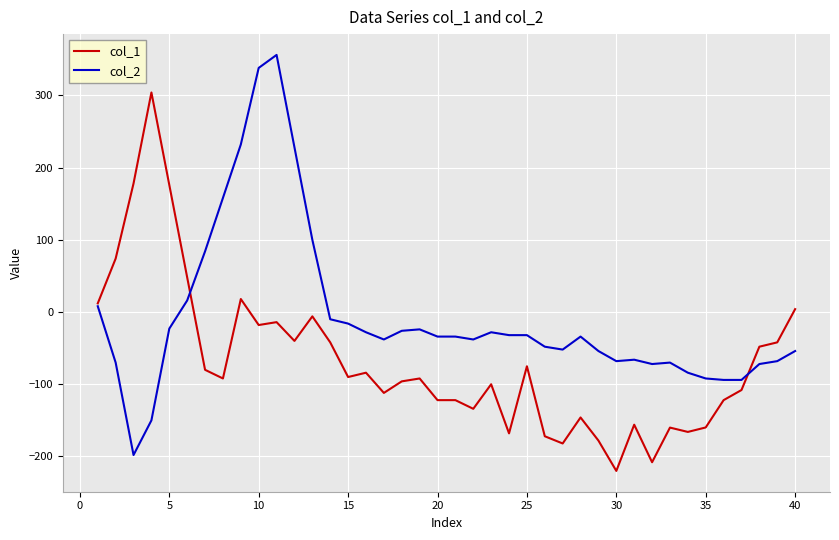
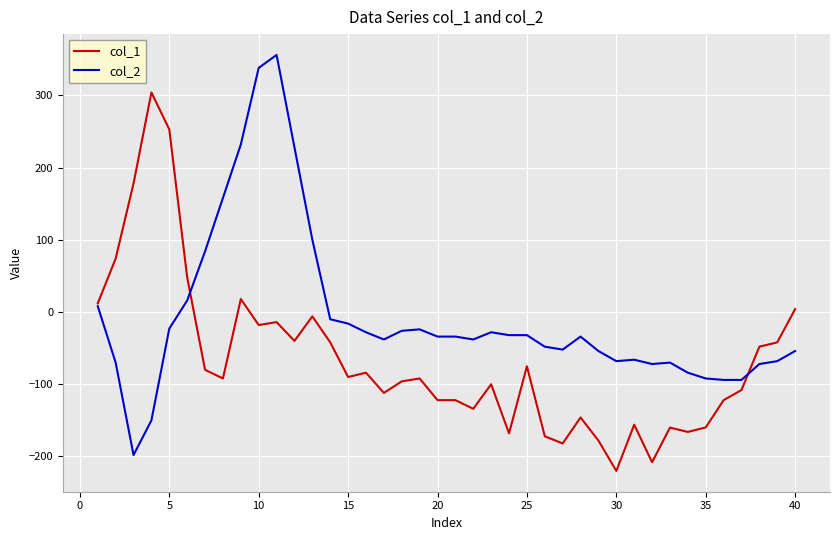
  {
    "col_1": {
-     "5": 180,
+     "5": 250,
      "10": -20,
      "15": -90,
      "20": -120,
      "25": -80,
      "30": -220,
      "35": -160,
      "40": 0
    },
    "col_2": {
      "5": -20,
      "10": 340,
      "15": -20,
      "20": -30,
      "25": -30,
      "30": -70,
      "35": -90,
      "40": -50
    }
  }
